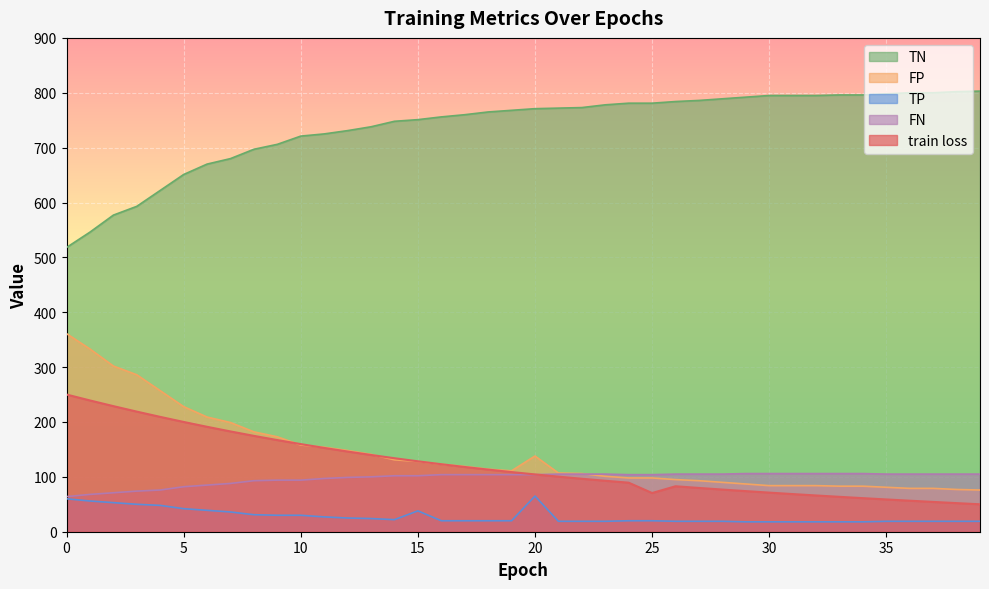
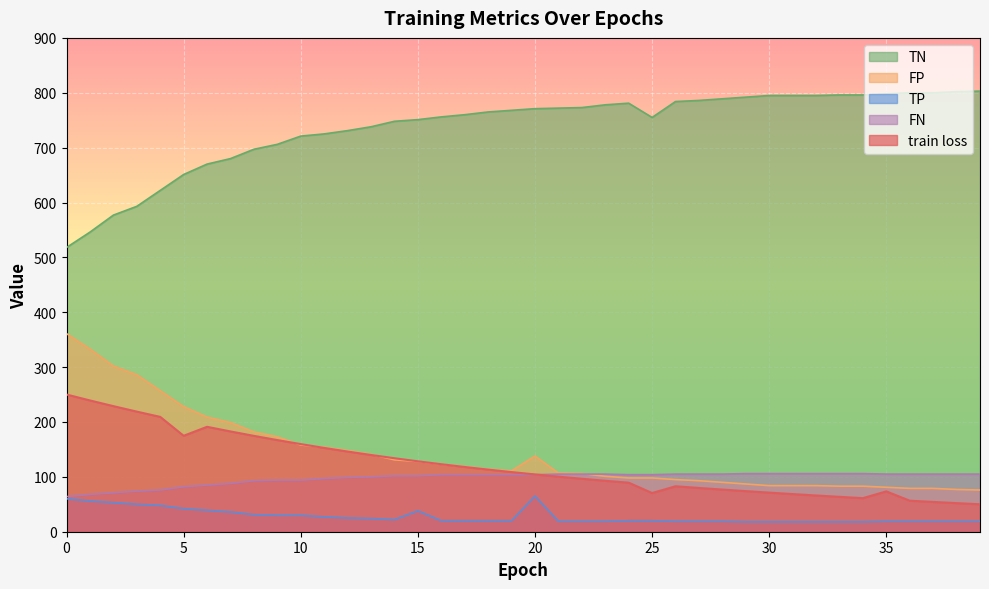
  {
    "TN": {
      "0": 520,
      "5": 650,
      "10": 720,
      "15": 750,
      "20": 770,
-     "25": 780,
+     "25": 760,
      "30": 800
    },
    "FP": {
      "0": 360,
      "5": 230,
      "20": 140,
      "25": 100,
      "30": 80,
      "35": 80
    },
    "TP": {
      "5": 40,
      "10": 30,
      "15": 40,
      "20": 70,
      "25": 20,
      "30": 20,
      "35": 20
    },
    "FN": {
      "5": 80,
      "10": 90,
      "15": 100,
      "25": 100,
      "30": 110,
      "35": 110
    },
    "train loss": {
      "0": 250,
-     "5": 200,
+     "5": 170,
      "25": 70,
      "30": 70,
-     "35": 60
+     "35": 70
    }
  }
